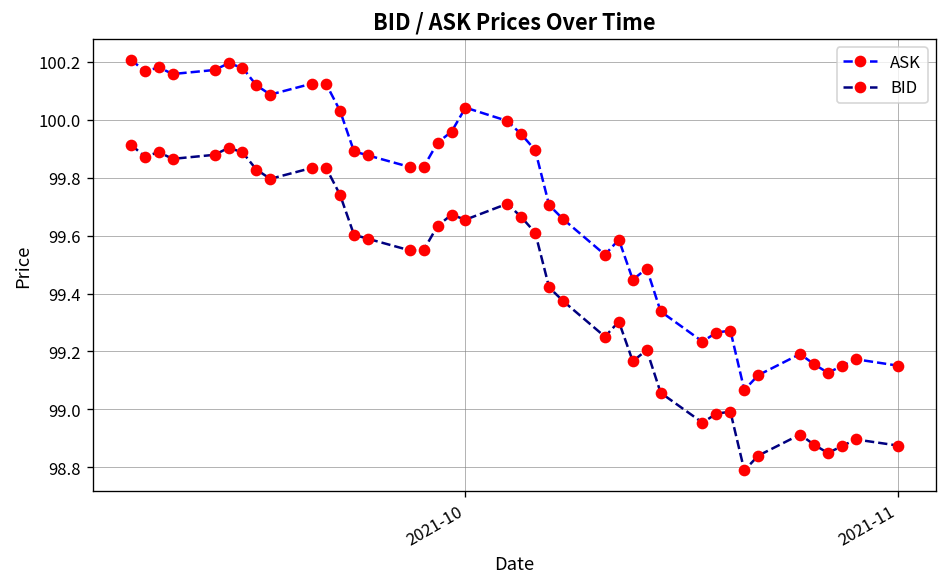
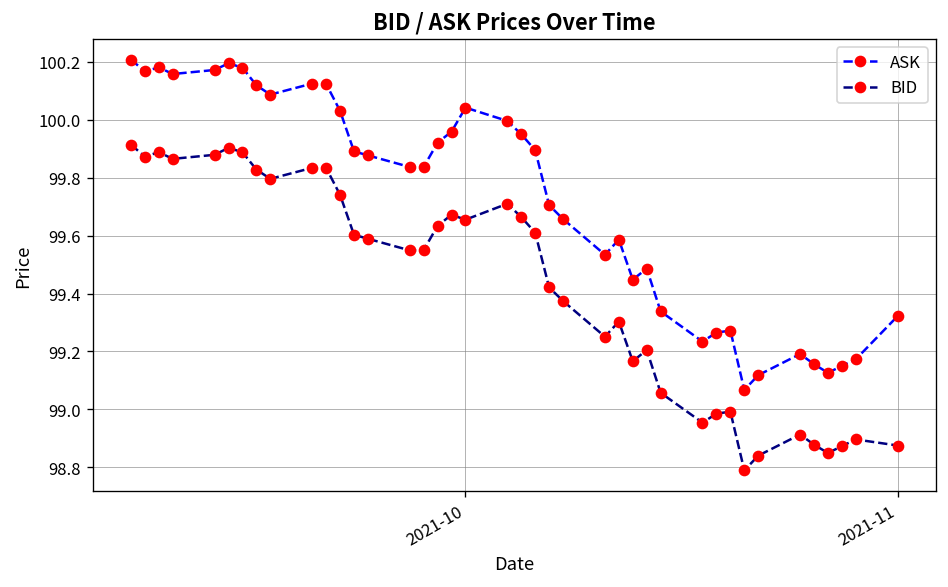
  {
    "ASK": {
      "2021-10": 100.04,
-     "2021-11": 99.15
+     "2021-11": 99.32
    },
    "BID": {
      "2021-10": 99.66,
      "2021-11": 98.88
    }
  }
